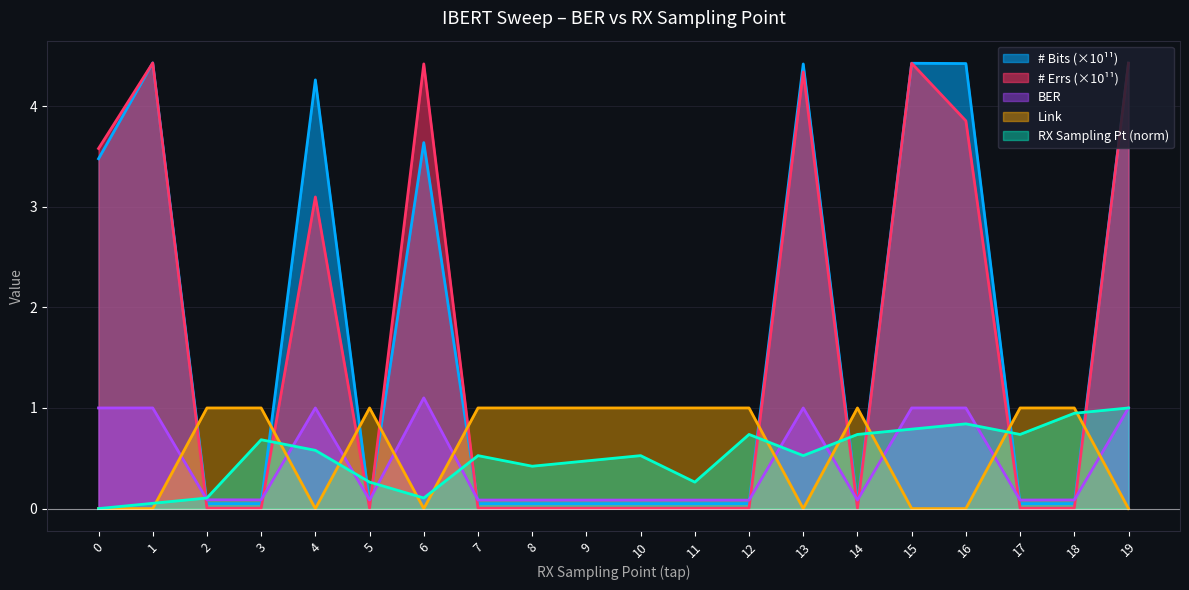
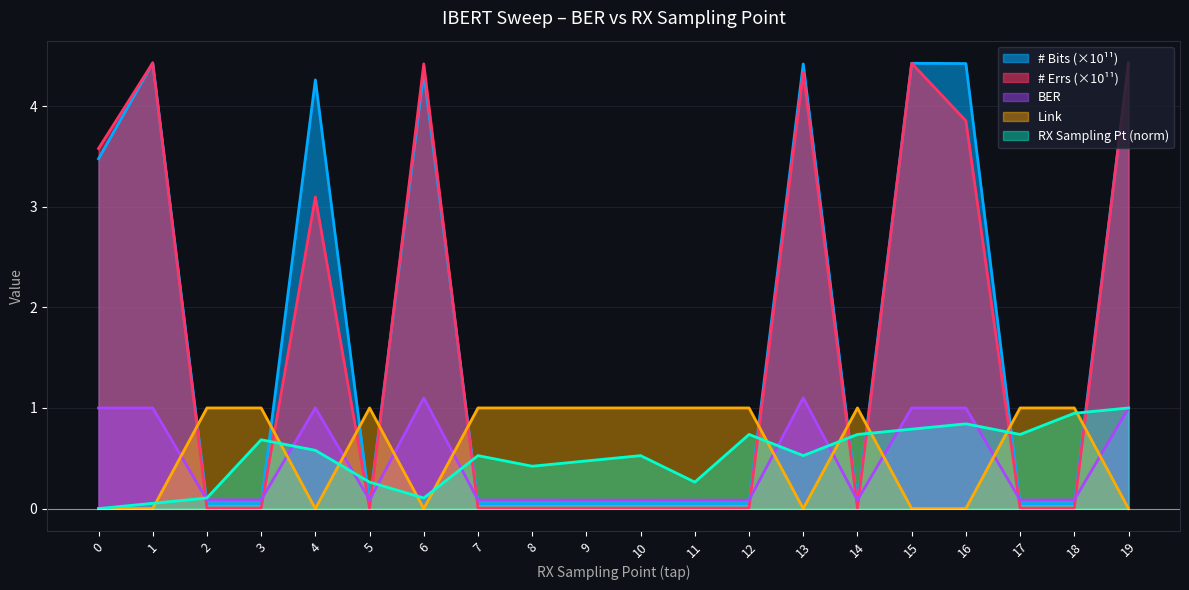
  {
    "# Bits (×10¹¹)": {
      "0": 3.48,
      "2": 0.05,
      "3": 0.05,
      "4": 4.26,
      "5": 0.05,
-     "6": 3.64,
+     "6": 4.34,
      "7": 0.05,
      "8": 0.05,
      "9": 0.05,
      "10": 0.05,
      "11": 0.05,
      "12": 0.05,
      "13": 4.42,
      "14": 0.05,
      "16": 4.42,
      "17": 0.05,
      "18": 0.05
    },
    "# Errs (×10¹¹)": {
      "0": 3.58,
      "2": 0.00,
      "3": 0.00,
      "4": 3.10,
      "5": 0.00,
      "6": 4.42,
      "7": 0.00,
      "8": 0.00,
      "9": 0.00,
      "10": 0.00,
      "11": 0.00,
      "12": 0.00,
      "13": 4.34,
      "14": 0.00,
      "16": 3.85,
      "17": 0.00,
      "18": 0.00
    },
    "BER": {
      "0": 1.0,
      "1": 1.0,
      "3": 0.1,
      "4": 1.0,
      "5": 0.1,
      "6": 1.1,
      "7": 0.1,
      "8": 0.1,
      "9": 0.1,
      "10": 0.1,
      "11": 0.1,
      "12": 0.1,
-     "13": 1.0,
+     "13": 1.1,
      "14": 0.1,
      "15": 1.0,
      "16": 1.0,
      "17": 0.1,
      "18": 0.1
    },
    "Link": {
      "1": 0.00,
      "2": 1.00,
      "3": 1.00,
      "4": 0.00,
      "5": 1.00,
      "6": 0.00,
      "7": 1.00,
      "8": 1.00,
      "9": 1.00,
      "10": 1.00,
      "11": 1.00,
      "12": 1.00,
      "13": 0.00,
      "14": 1.00,
      "15": 0.00,
      "16": 0.00,
      "17": 1.00,
      "18": 1.00,
      "19": 0.00
    },
    "RX Sampling Pt (norm)": {
      "1": 0.05,
      "3": 0.68,
      "4": 0.58,
      "5": 0.26,
      "6": 0.11,
      "7": 0.53,
      "8": 0.42,
      "9": 0.47,
      "10": 0.53,
      "11": 0.26,
      "12": 0.74,
      "13": 0.53,
      "14": 0.74,
      "15": 0.79,
      "16": 0.84,
      "17": 0.74,
      "18": 0.95
    }
  }
